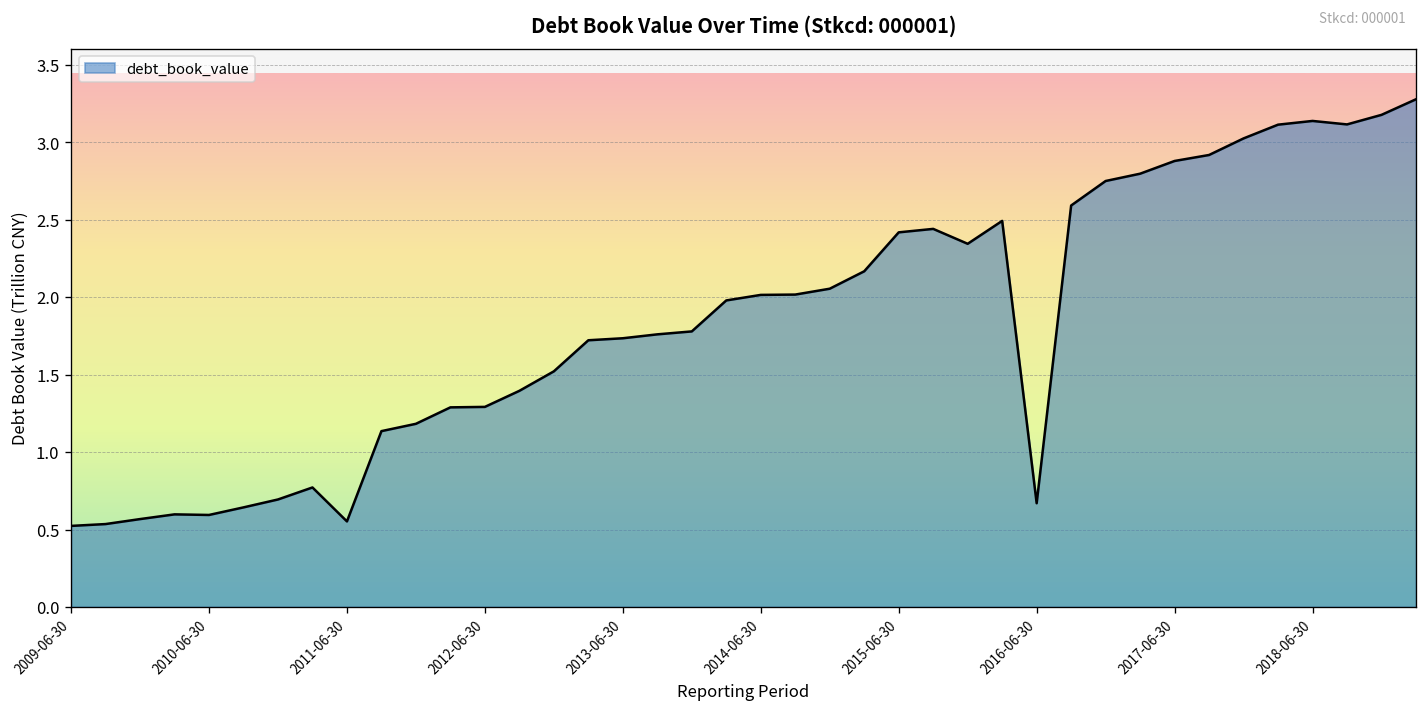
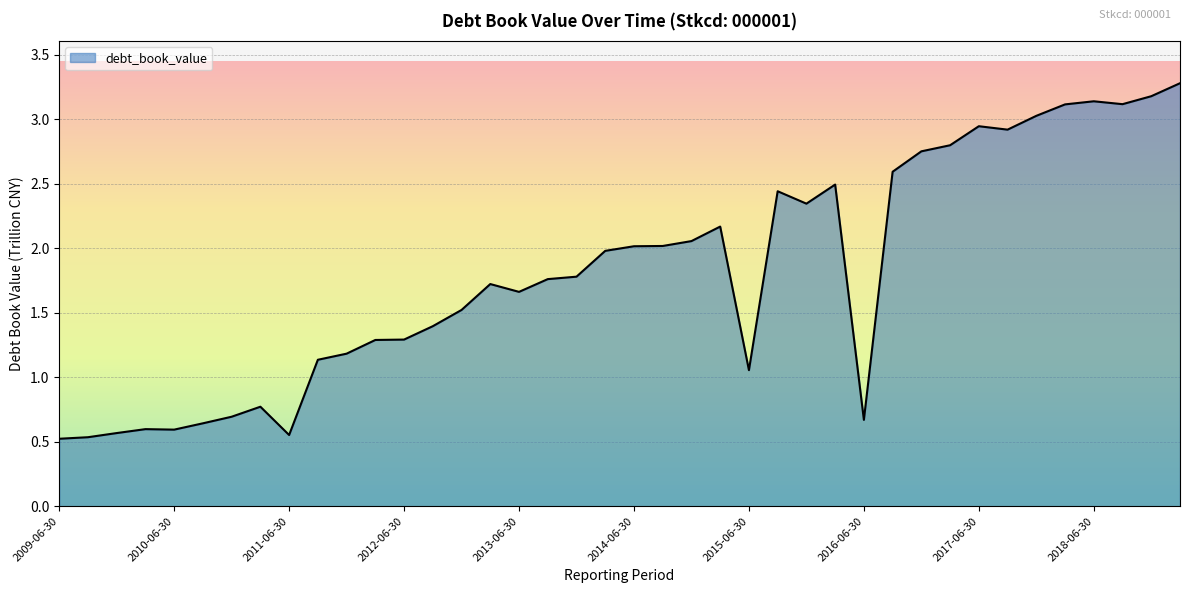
  {
    "2009-06-30": 0.52,
    "2010-06-30": 0.59,
    "2011-06-30": 0.55,
    "2012-06-30": 1.29,
-   "2013-06-30": 1.74,
+   "2013-06-30": 1.66,
    "2014-06-30": 2.02,
-   "2015-06-30": 2.42,
+   "2015-06-30": 1.05,
    "2016-06-30": 0.67,
-   "2017-06-30": 2.88,
+   "2017-06-30": 2.95,
    "2018-06-30": 3.14
  }
